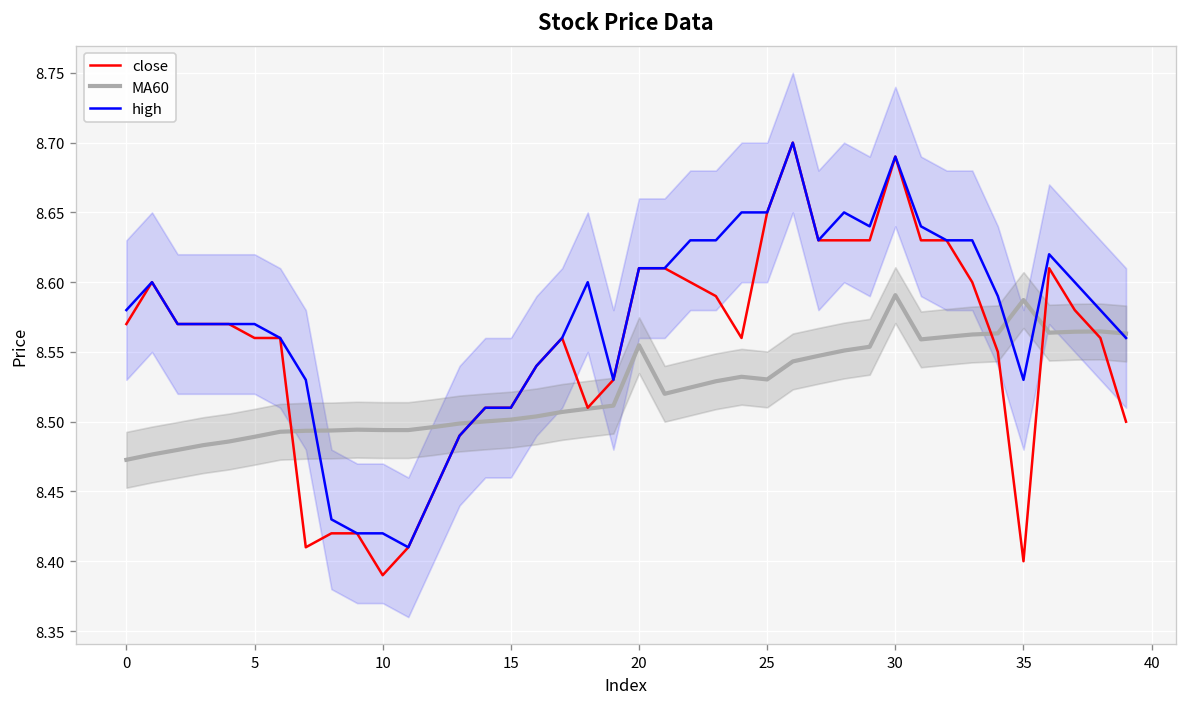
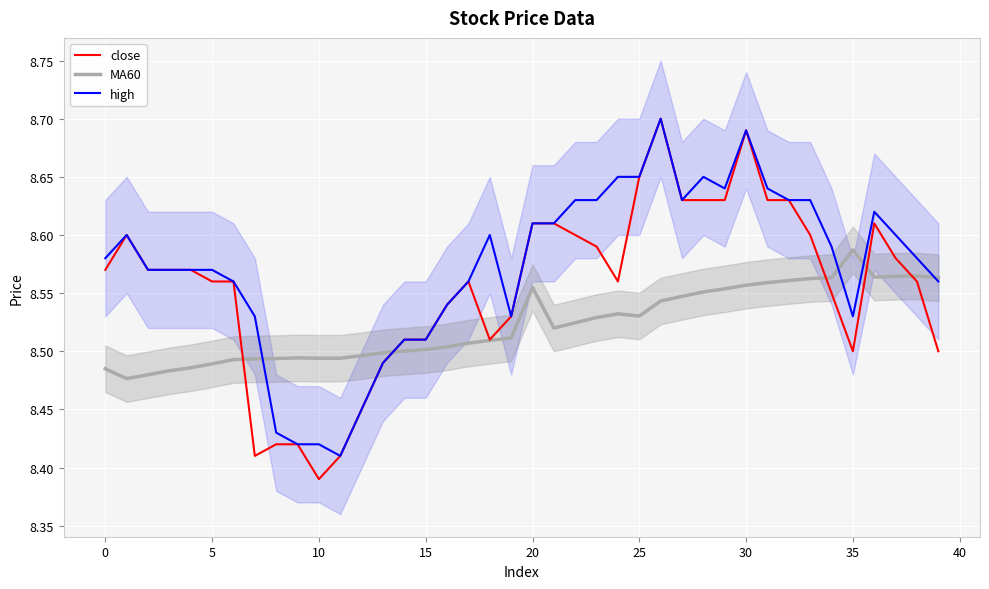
  {
    "close": {
      "0": 8.570,
      "5": 8.560,
      "10": 8.390,
-     "35": 8.4
+     "35": 8.5
    },
    "MA60": {
-     "0": 8.473,
+     "0": 8.485,
      "5": 8.489,
      "10": 8.494,
      "15": 8.502,
      "20": 8.555,
      "25": 8.530,
-     "30": 8.591,
+     "30": 8.557,
      "35": 8.587
    }
  }
